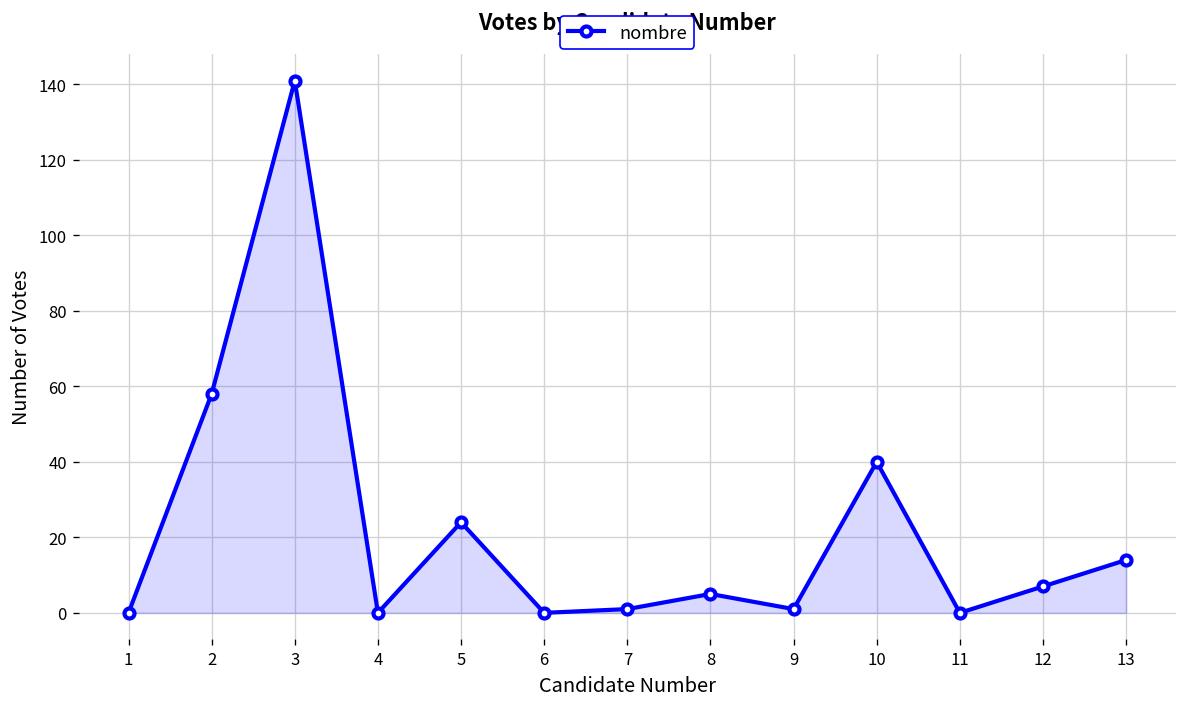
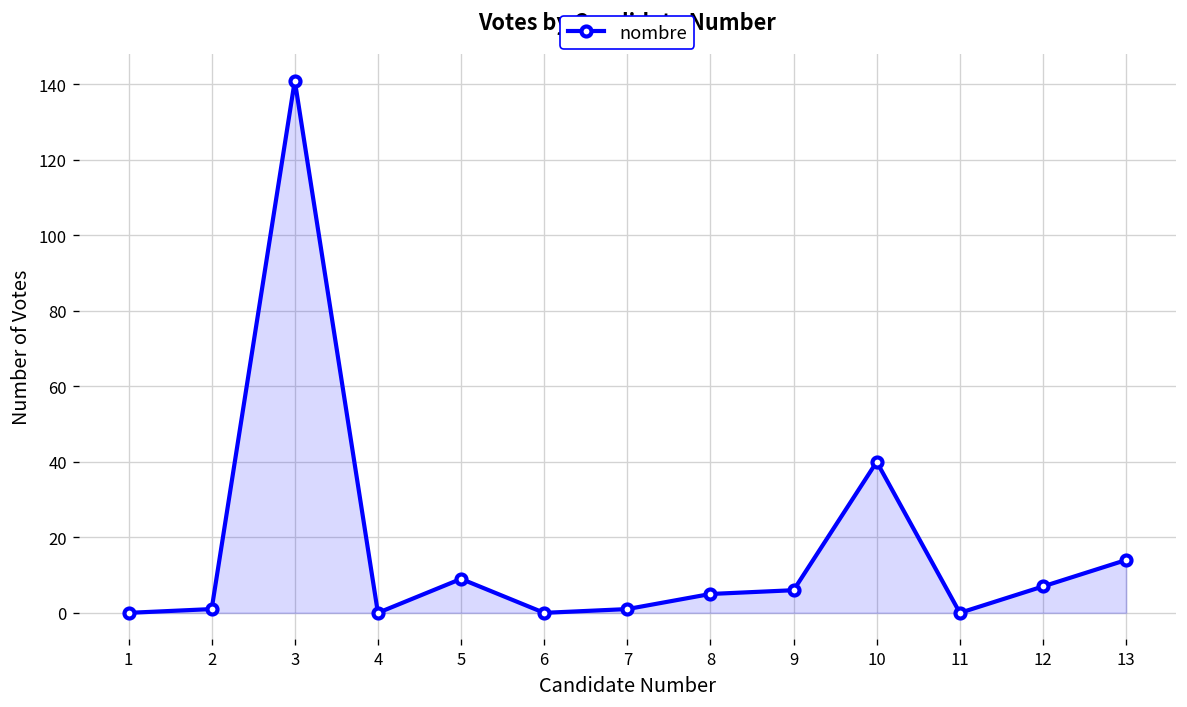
  {
    "1": 0,
-   "2": 58,
+   "2": 1,
    "3": 141,
    "4": 0,
-   "5": 24,
+   "5": 9,
    "6": 0,
    "7": 1,
    "8": 5,
-   "9": 1,
+   "9": 6,
    "10": 40,
    "11": 0,
    "12": 7,
    "13": 14
  }
